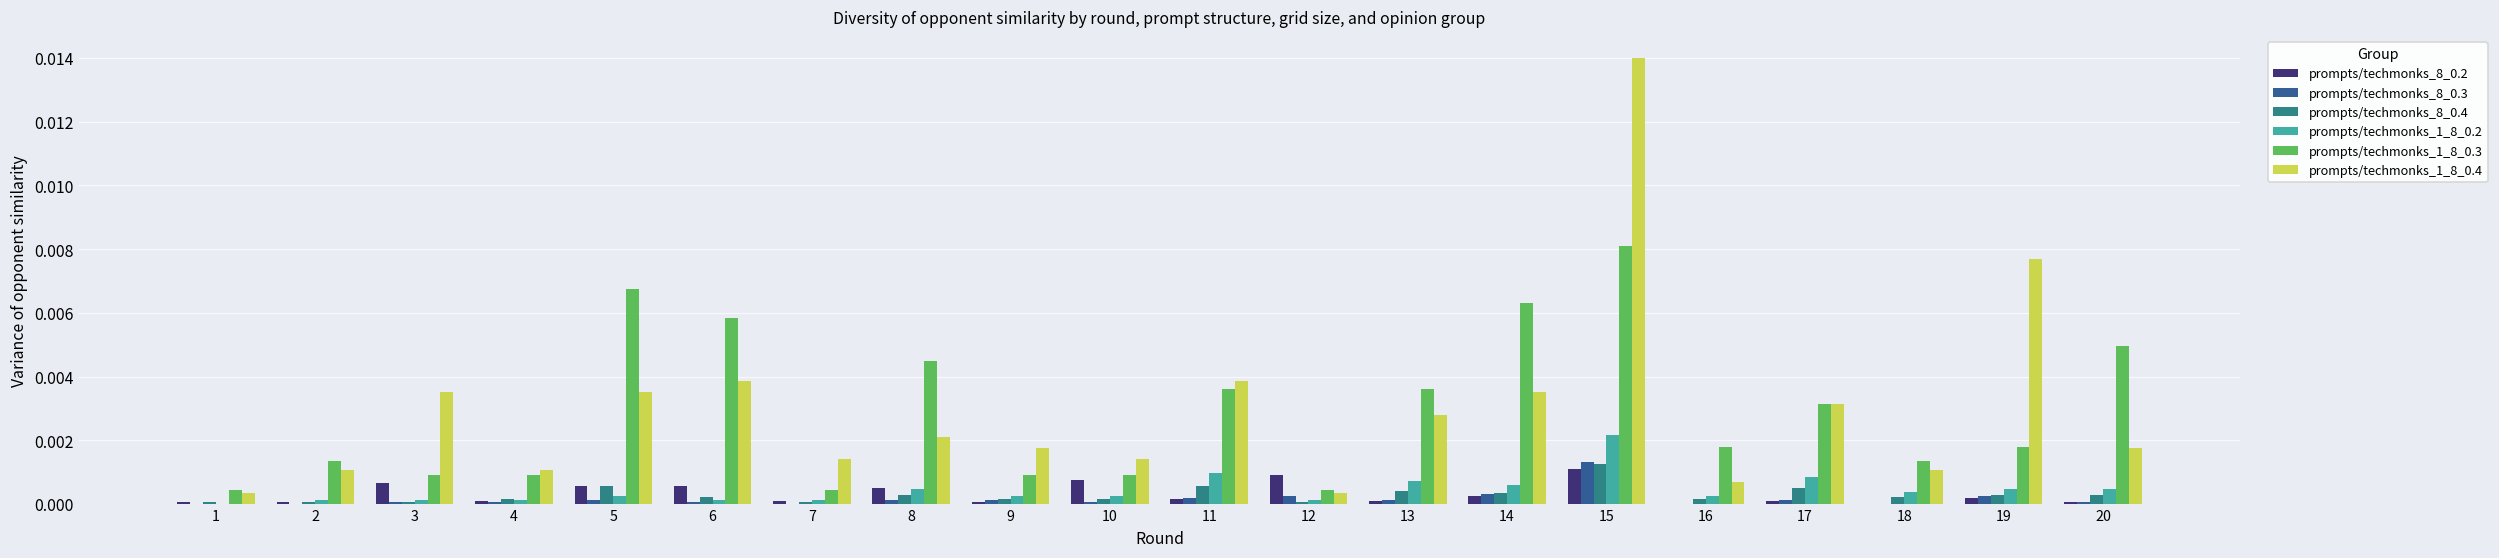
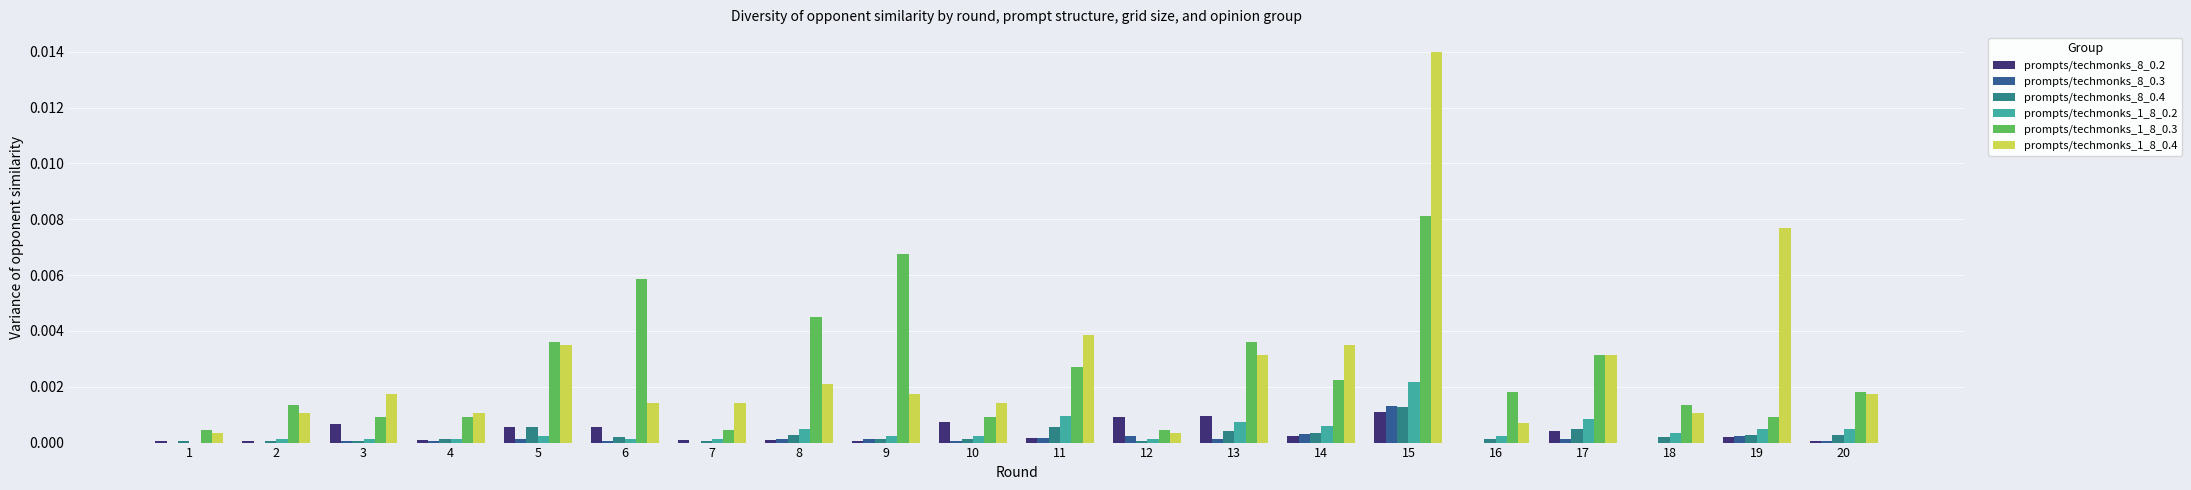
  {
    "prompts/techmonks_8_0.2": {
      "3": 0.0007,
      "4": 0.0001,
      "5": 0.0006,
      "6": 0.0006,
      "7": 0.0001,
-     "8": 0.0005,
+     "8": 0.0001,
      "10": 0.0008,
      "11": 0.0002,
      "12": 0.0009,
-     "13": 0.0001,
+     "13": 0.0010,
      "14": 0.0003,
      "15": 0.0011,
      "16": 0.0000,
-     "17": 0.0001,
+     "17": 0.0004,
      "18": 0.0000,
      "19": 0.0002
    },
    "prompts/techmonks_1_8_0.3": {
      "1": 0.0005,
      "2": 0.0014,
      "3": 0.0009,
      "4": 0.0009,
-     "5": 0.0068,
+     "5": 0.0036,
      "6": 0.0059,
      "7": 0.0005,
      "8": 0.0045,
-     "9": 0.0009,
+     "9": 0.0068,
      "10": 0.0009,
-     "11": 0.0036,
+     "11": 0.0027,
      "12": 0.0005,
      "13": 0.0036,
-     "14": 0.0063,
+     "14": 0.0023,
      "15": 0.0081,
      "16": 0.0018,
      "17": 0.0032,
      "18": 0.0014,
-     "19": 0.0018,
-     "20": 0.0049
+     "19": 0.0009,
+     "20": 0.0018
    },
    "prompts/techmonks_1_8_0.4": {
      "1": 0.0004,
      "2": 0.0011,
-     "3": 0.0035,
+     "3": 0.0018,
      "4": 0.0011,
      "5": 0.0035,
-     "6": 0.0039,
+     "6": 0.0014,
      "7": 0.0014,
      "8": 0.0021,
      "9": 0.0018,
      "10": 0.0014,
      "11": 0.0039,
      "12": 0.0004,
-     "13": 0.0028,
+     "13": 0.0032,
      "14": 0.0035,
      "15": 0.0140,
      "16": 0.0007,
      "17": 0.0032,
      "18": 0.0011,
      "19": 0.0077,
      "20": 0.0018
    }
  }
